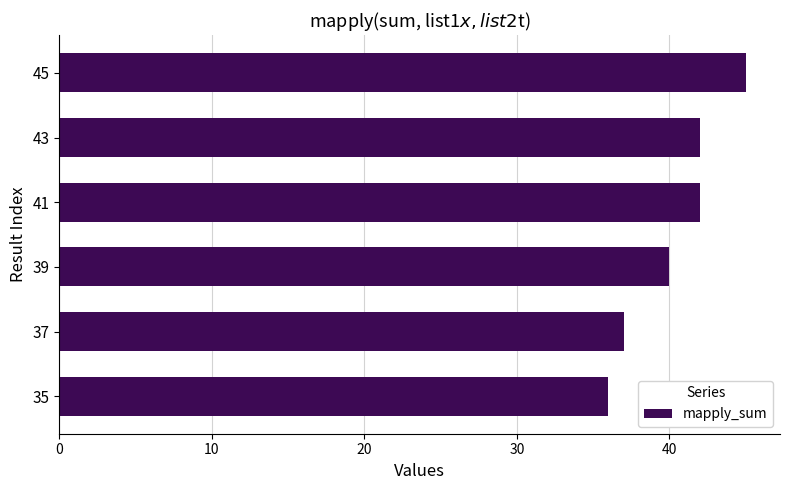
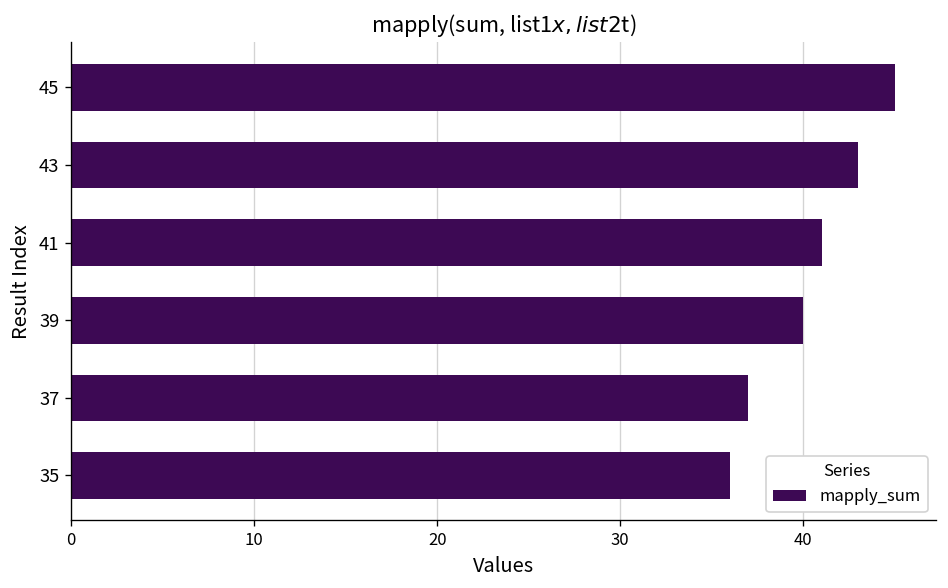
  {
    "45": 45,
-   "43": 42,
-   "41": 42,
+   "43": 43,
+   "41": 41,
    "39": 40,
    "37": 37,
    "35": 36
  }
